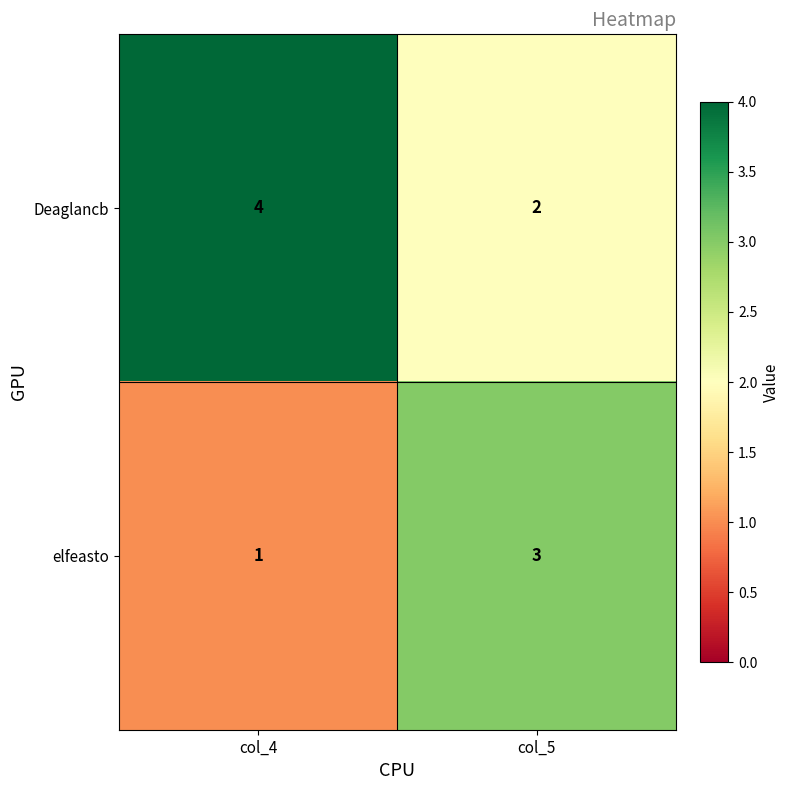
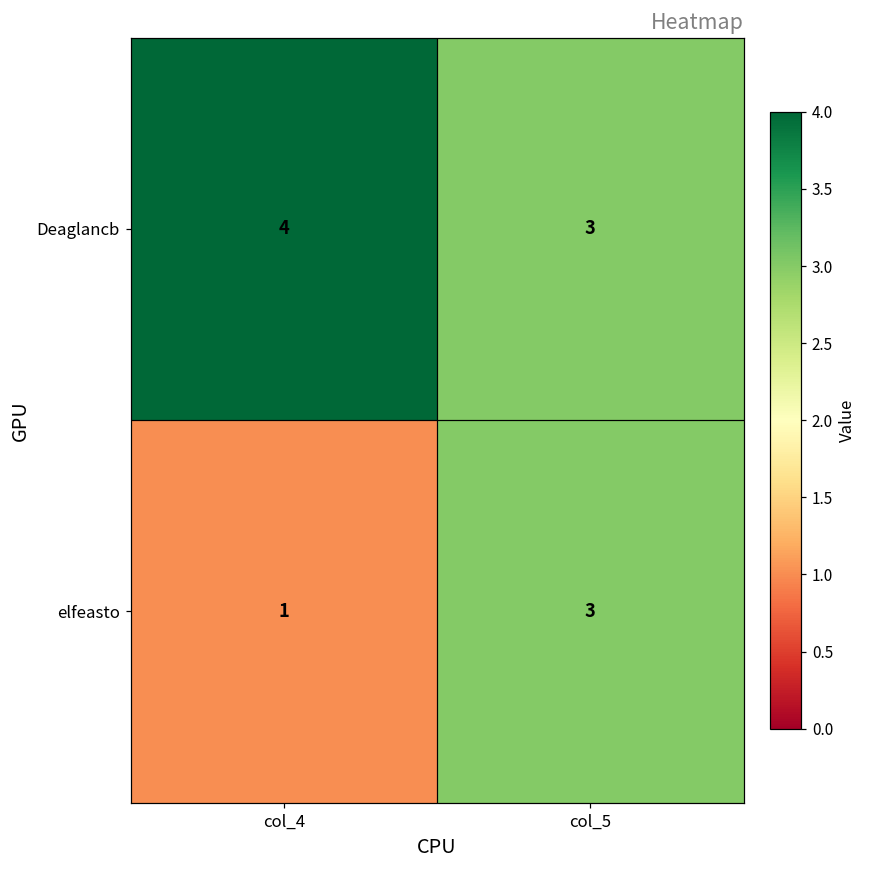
  {
    "Deaglancb": {
      "col_4": 4,
-     "col_5": 2
+     "col_5": 3
    },
    "elfeasto": {
      "col_4": 1,
      "col_5": 3
    }
  }
